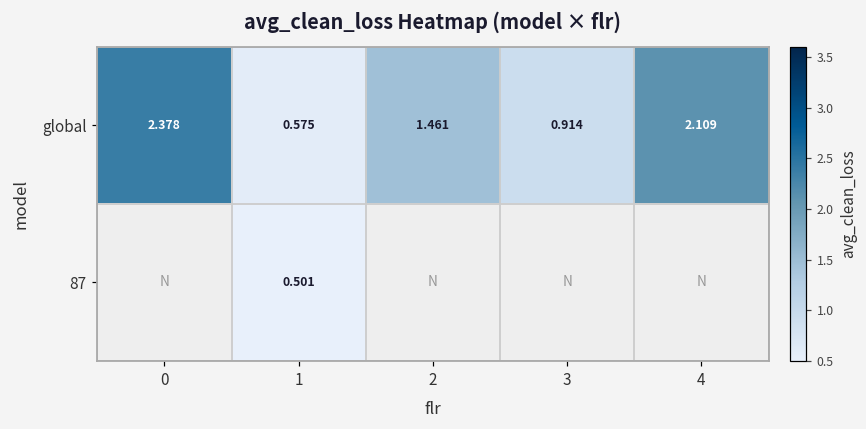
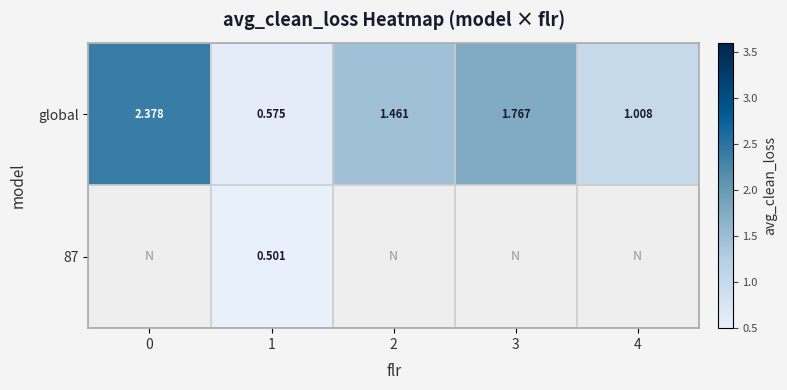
  {
    "global": {
      "0": 2.378,
      "1": 0.575,
      "2": 1.461,
-     "3": 0.914,
-     "4": 2.109
+     "3": 1.767,
+     "4": 1.008
    },
    "87": {
      "1": 0.501
    }
  }
